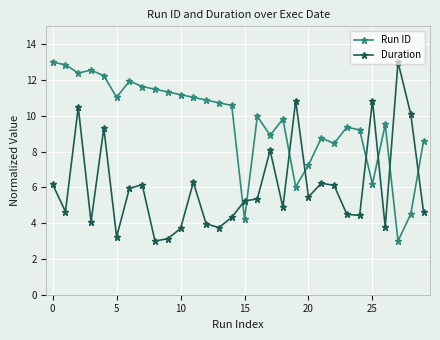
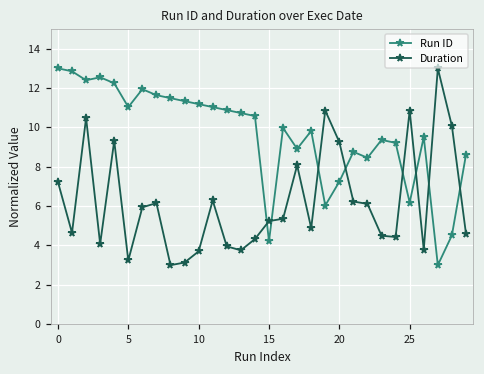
  {
    "Run ID": {
      "0": 13.0,
      "5": 11.0,
      "10": 11.2,
      "15": 4.2,
      "20": 7.2,
      "25": 6.2
    },
    "Duration": {
-     "0": 6.2,
+     "0": 7.2,
      "5": 3.2,
      "10": 3.7,
      "15": 5.2,
-     "20": 5.5,
+     "20": 9.3,
      "25": 10.9
    }
  }
